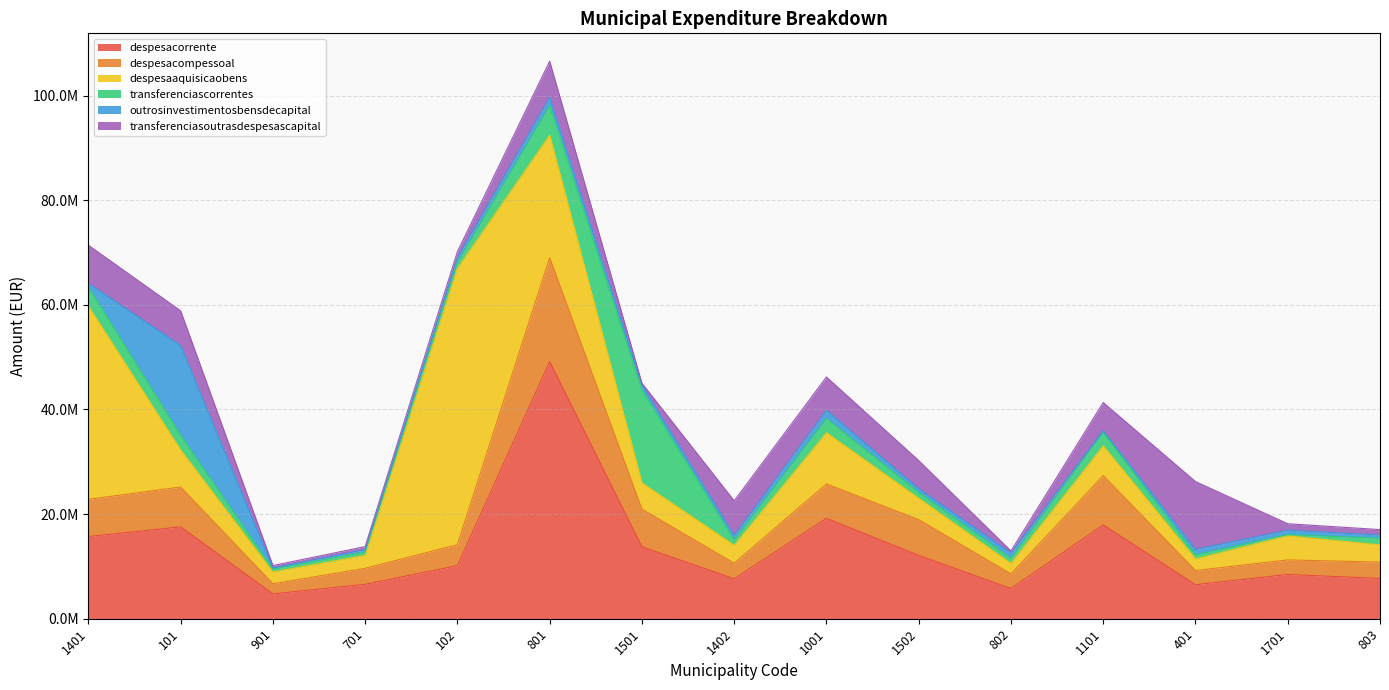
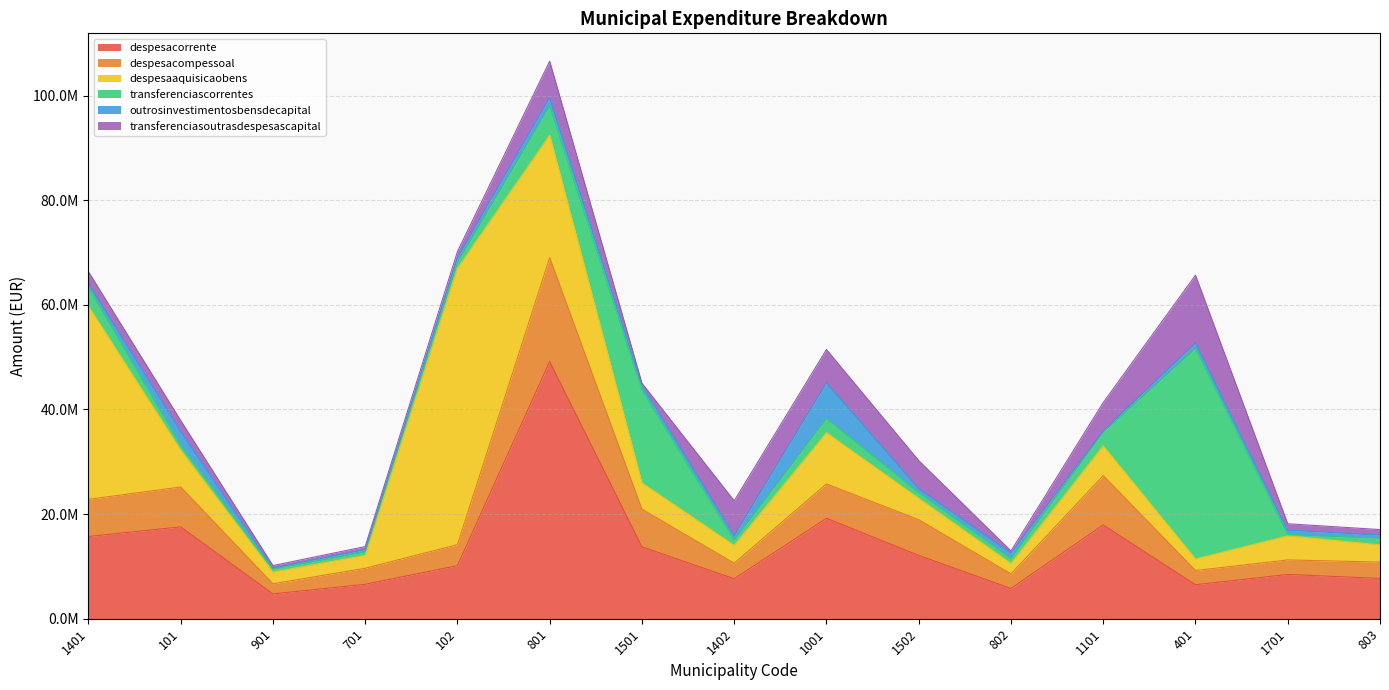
  {
    "despesaaquisicaobens": {
      "1401": 37000000,
      "101": 7000000,
      "901": 2000000,
      "701": 2000000,
      "102": 53000000,
      "801": 23000000,
      "1501": 5000000,
      "1402": 3000000,
      "1001": 10000000,
      "1502": 4000000,
      "802": 2000000,
      "1101": 6000000,
      "401": 2000000,
      "803": 3000000
    },
    "transferenciascorrentes": {
      "1401": 4000000,
-     "101": 3000000,
+     "101": 1000000,
      "102": 1000000,
      "801": 6000000,
      "1501": 18000000,
      "1402": 1000000,
      "1001": 3000000,
      "1502": 1000000,
      "802": 1000000,
-     "401": 1000000,
+     "401": 40000000,
      "803": 1000000
    },
    "outrosinvestimentosbensdecapital": {
      "1401": 1000000,
-     "101": 17000000,
+     "101": 3000000,
      "102": 1000000,
      "801": 2000000,
      "1402": 1000000,
-     "1001": 2000000,
+     "1001": 7000000,
      "1502": 1000000,
      "401": 1000000,
      "1701": 1000000,
      "803": 1000000
    },
    "transferenciasoutrasdespesascapital": {
-     "1401": 7000000,
-     "101": 7000000,
+     "1401": 2000000,
+     "101": 2000000,
      "701": 1000000,
      "102": 1000000,
      "801": 7000000,
      "1402": 7000000,
      "1001": 6000000,
      "1502": 5000000,
      "1101": 5000000,
      "401": 13000000,
      "1701": 1000000,
      "803": 1000000
    }
  }
